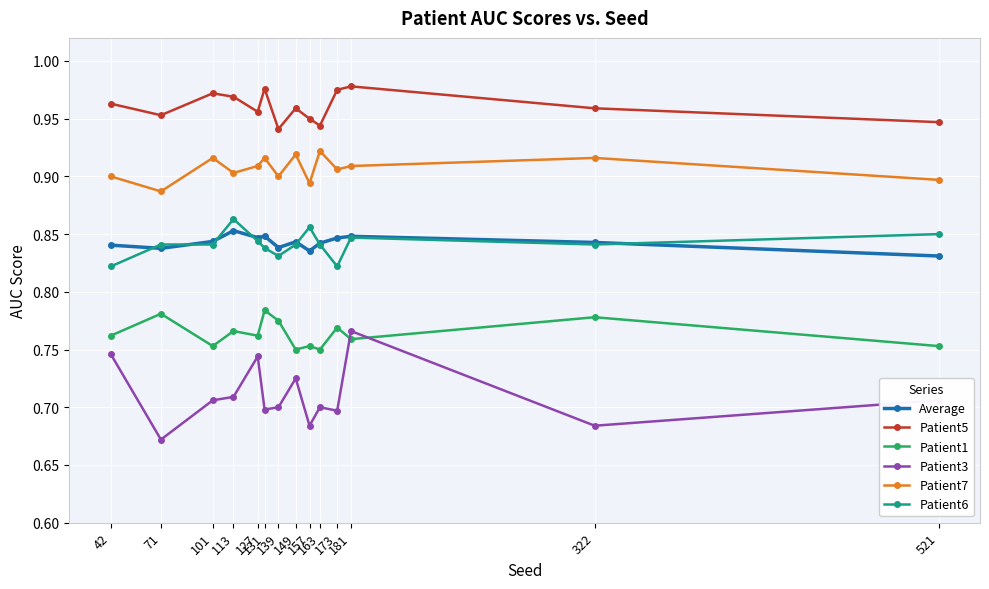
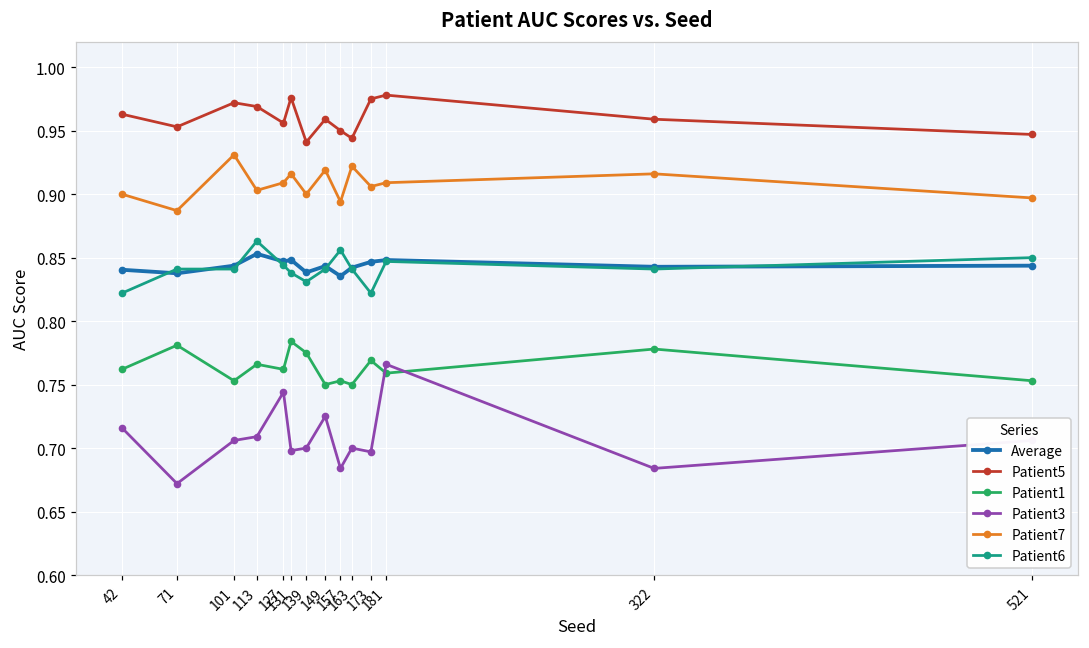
  {
    "Average": {
      "42": 0.840,
      "71": 0.838,
      "101": 0.844,
      "113": 0.853,
      "127": 0.847,
      "131": 0.848,
      "139": 0.838,
      "149": 0.843,
      "157": 0.835,
      "173": 0.847,
-     "521": 0.831
+     "521": 0.844
    },
    "Patient5": {
      "42": 0.963,
      "71": 0.953,
      "101": 0.972,
      "113": 0.969,
      "127": 0.956,
      "131": 0.976,
      "139": 0.941,
      "149": 0.959,
      "157": 0.950,
      "163": 0.944,
      "173": 0.975,
      "181": 0.978,
      "322": 0.959,
      "521": 0.947
    },
    "Patient3": {
-     "42": 0.746,
+     "42": 0.716,
      "71": 0.672,
      "101": 0.706,
      "113": 0.709,
      "127": 0.744,
      "131": 0.698,
      "139": 0.700,
      "149": 0.725,
      "157": 0.684,
      "163": 0.700,
      "173": 0.697,
      "181": 0.766,
      "322": 0.684
    },
    "Patient7": {
      "42": 0.900,
      "71": 0.887,
-     "101": 0.916,
+     "101": 0.931,
      "113": 0.903,
      "127": 0.909,
      "131": 0.916,
      "139": 0.900,
      "149": 0.919,
      "157": 0.894,
      "163": 0.922,
      "173": 0.906,
      "181": 0.909,
      "322": 0.916,
      "521": 0.897
    }
  }
